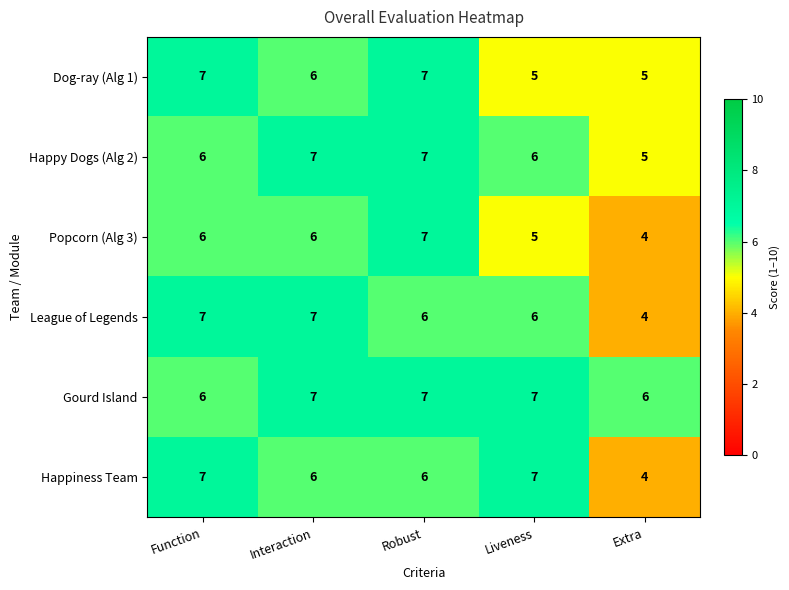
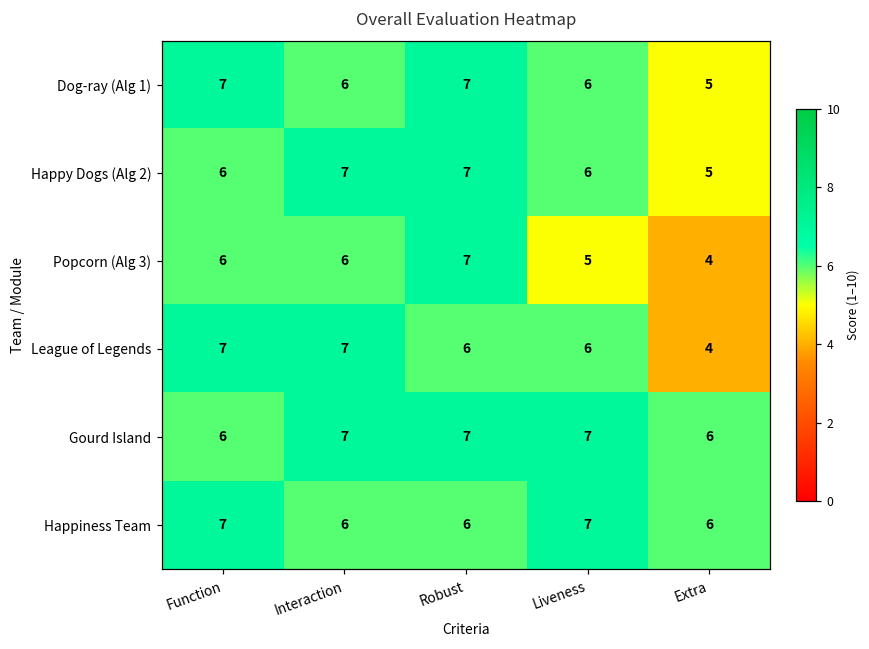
  {
    "Dog-ray (Alg 1)": {
      "Function": 7,
      "Interaction": 6,
      "Robust": 7,
-     "Liveness": 5,
+     "Liveness": 6,
      "Extra": 5
    },
    "Happy Dogs (Alg 2)": {
      "Function": 6,
      "Interaction": 7,
      "Robust": 7,
      "Liveness": 6,
      "Extra": 5
    },
    "Popcorn (Alg 3)": {
      "Function": 6,
      "Interaction": 6,
      "Robust": 7,
      "Liveness": 5,
      "Extra": 4
    },
    "League of Legends": {
      "Function": 7,
      "Interaction": 7,
      "Robust": 6,
      "Liveness": 6,
      "Extra": 4
    },
    "Gourd Island": {
      "Function": 6,
      "Interaction": 7,
      "Robust": 7,
      "Liveness": 7,
      "Extra": 6
    },
    "Happiness Team": {
      "Function": 7,
      "Interaction": 6,
      "Robust": 6,
      "Liveness": 7,
-     "Extra": 4
+     "Extra": 6
    }
  }
